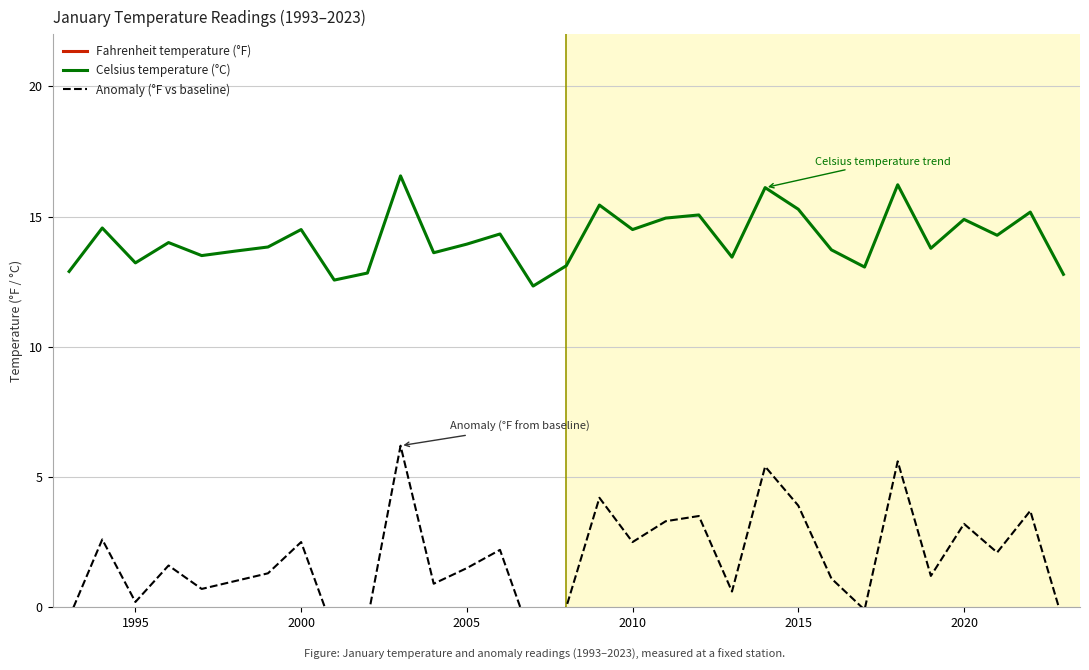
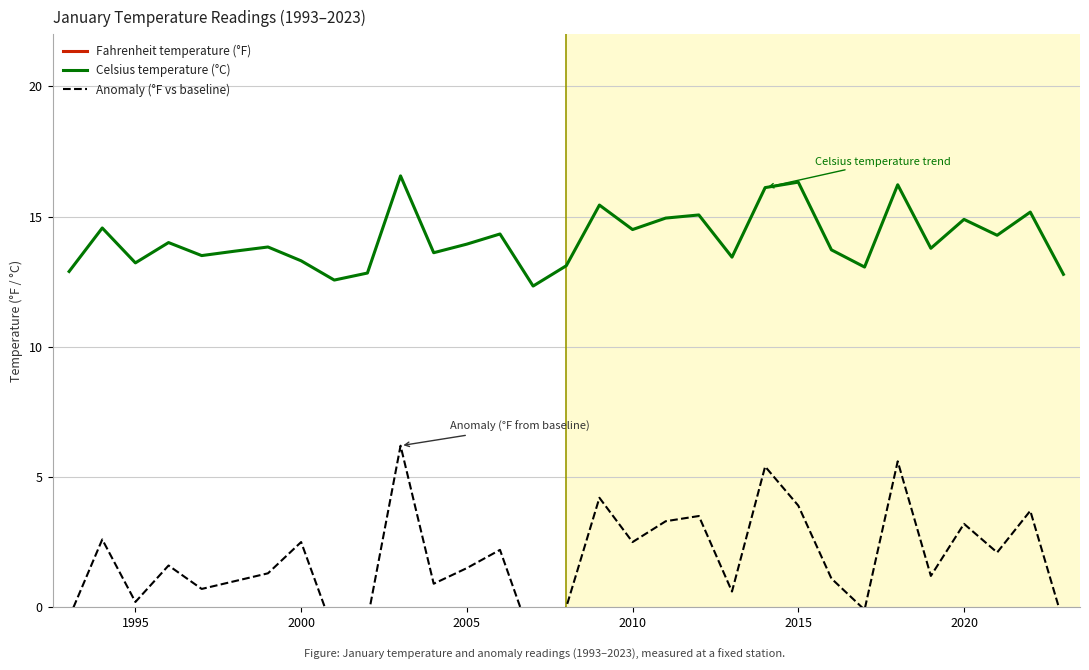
  {
    "Celsius temperature (°C)": {
      "1995": 13.2,
-     "2000": 14.5,
+     "2000": 13.3,
      "2005": 13.9,
      "2010": 14.5,
-     "2015": 15.3,
+     "2015": 16.3,
      "2020": 14.9
    },
    "Anomaly (°F vs baseline)": {
      "1995": 0.2,
      "2000": 2.5,
      "2005": 1.5,
      "2010": 2.5,
      "2015": 3.9,
      "2020": 3.2
    }
  }
